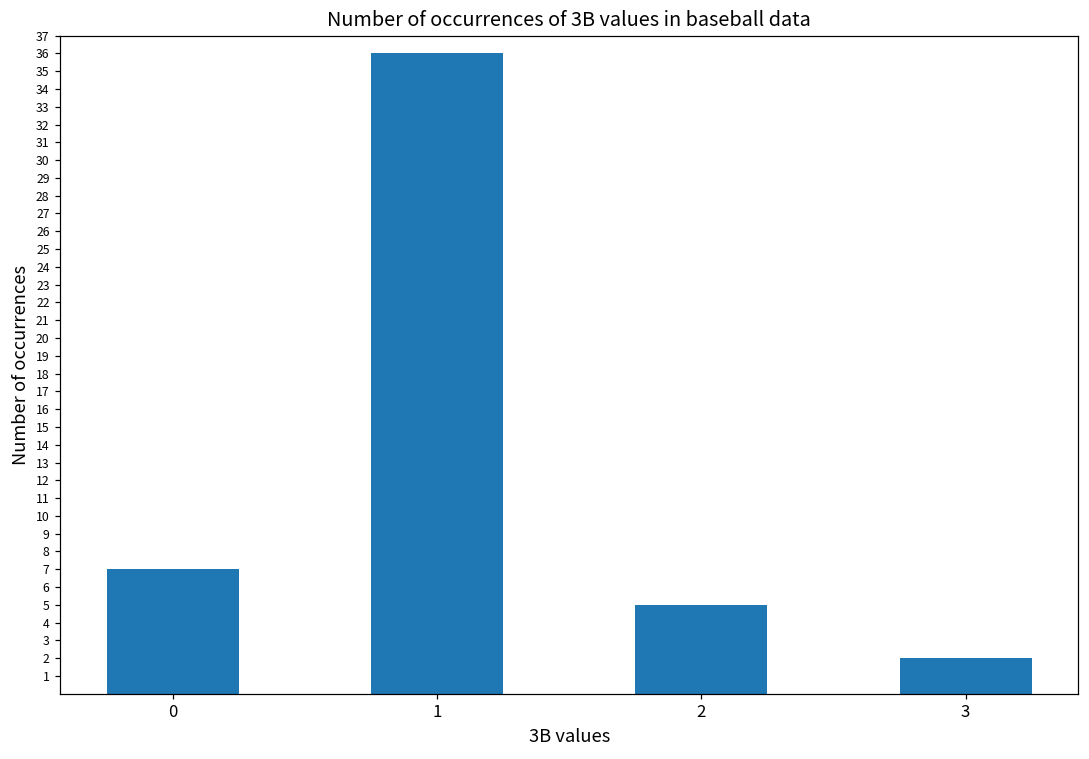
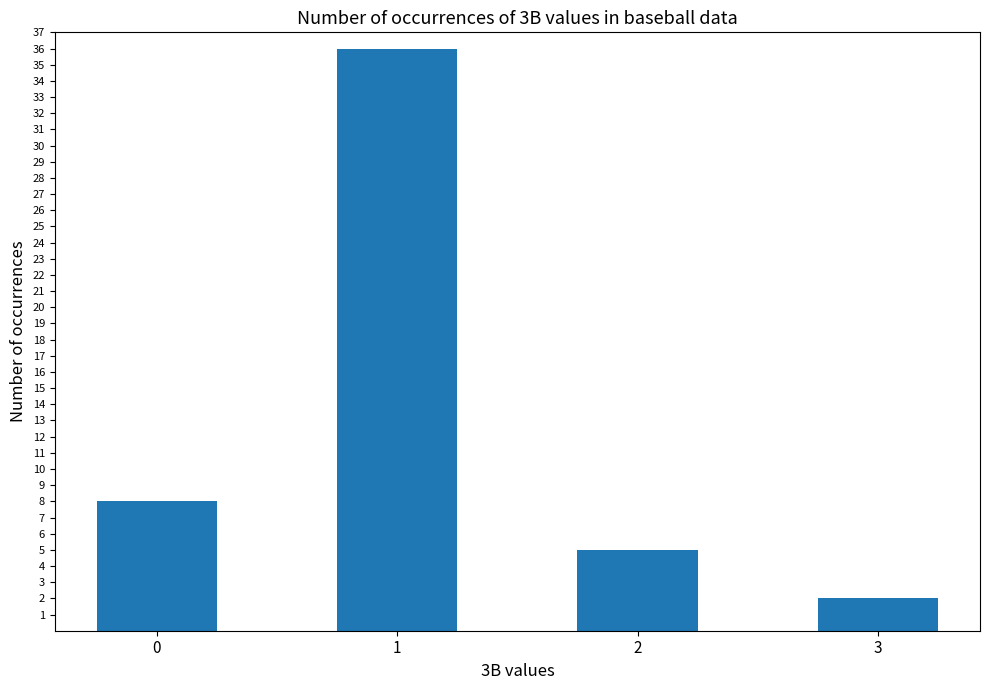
  {
-   "0": 7,
+   "0": 8,
    "1": 36,
    "2": 5,
    "3": 2
  }
